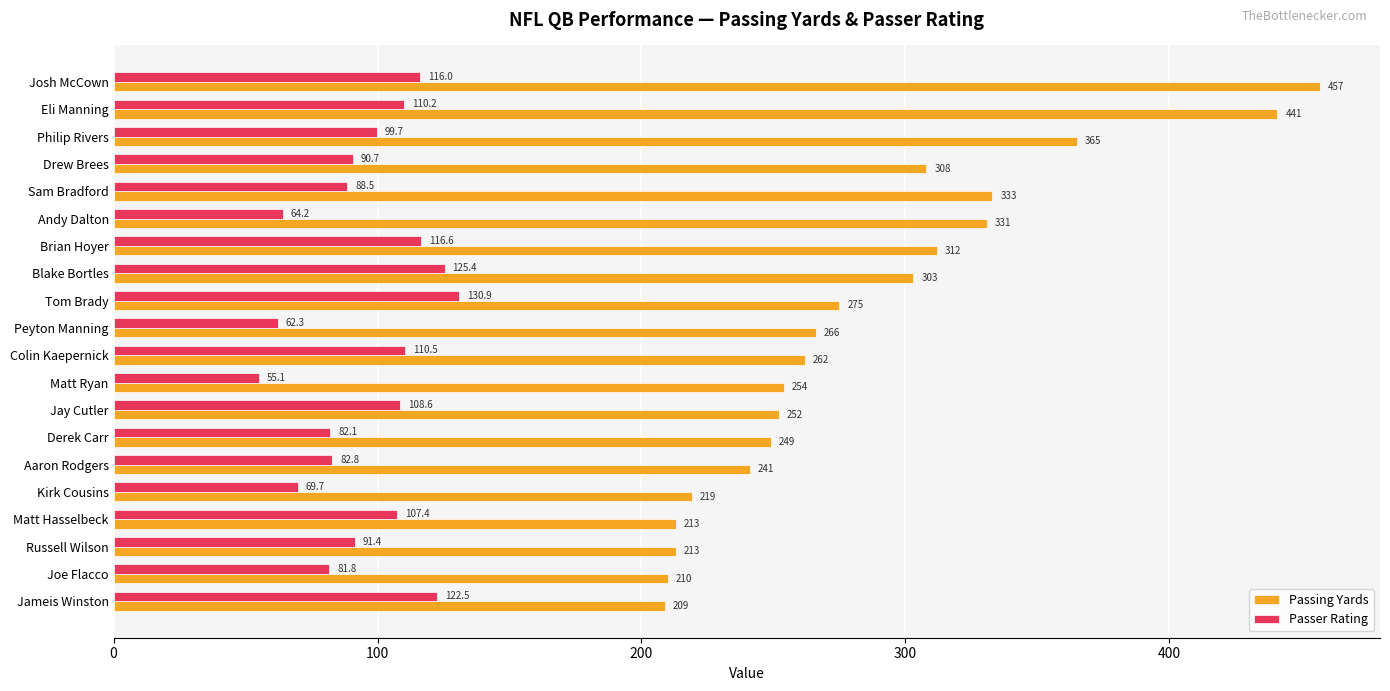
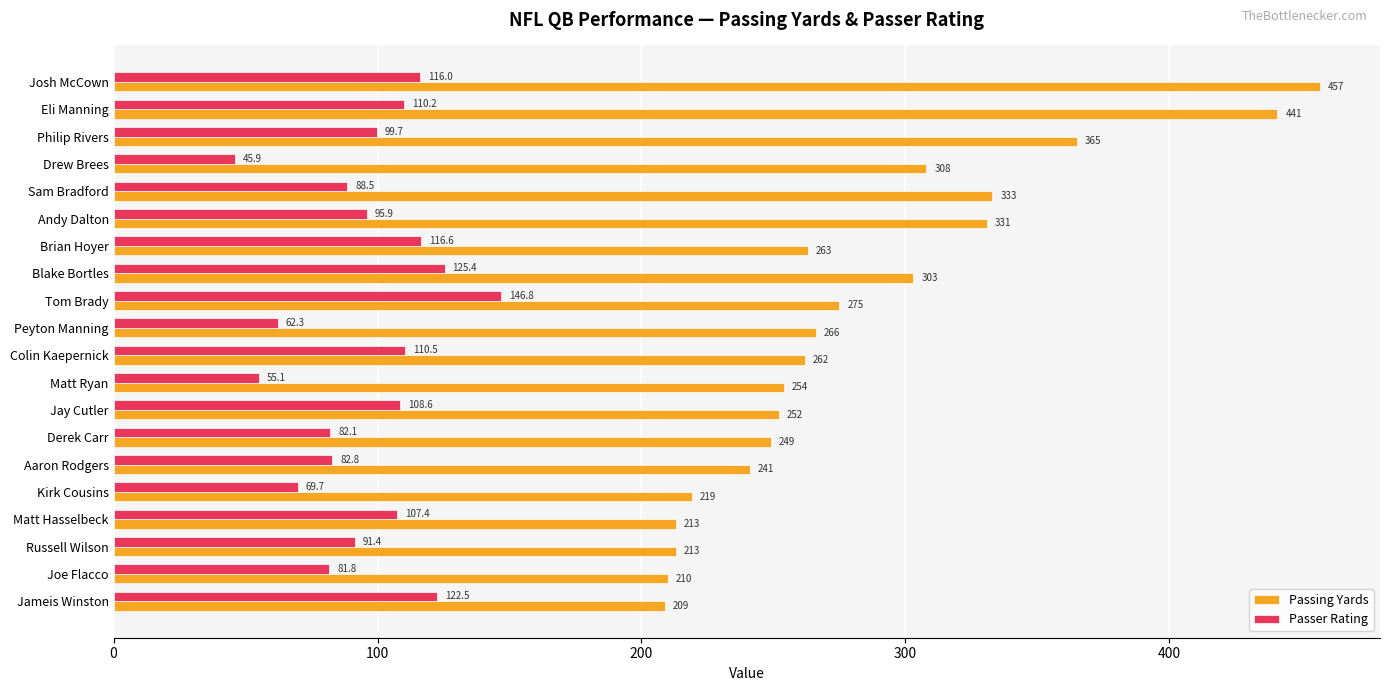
  {
    "Passing Yards": {
      "Josh McCown": 457,
      "Eli Manning": 441,
      "Philip Rivers": 365,
      "Drew Brees": 308,
      "Sam Bradford": 333,
      "Andy Dalton": 331,
-     "Brian Hoyer": 312,
+     "Brian Hoyer": 263,
      "Blake Bortles": 303,
      "Tom Brady": 275,
      "Peyton Manning": 266,
      "Colin Kaepernick": 262,
      "Matt Ryan": 254,
      "Jay Cutler": 252,
      "Derek Carr": 249,
      "Aaron Rodgers": 241,
      "Kirk Cousins": 219,
      "Matt Hasselbeck": 213,
      "Russell Wilson": 213,
      "Joe Flacco": 210,
      "Jameis Winston": 209
    },
    "Passer Rating": {
      "Josh McCown": 116.0,
      "Eli Manning": 110.2,
      "Philip Rivers": 99.7,
-     "Drew Brees": 90.7,
+     "Drew Brees": 45.9,
      "Sam Bradford": 88.5,
-     "Andy Dalton": 64.2,
+     "Andy Dalton": 95.9,
      "Brian Hoyer": 116.6,
      "Blake Bortles": 125.4,
-     "Tom Brady": 130.9,
+     "Tom Brady": 146.8,
      "Peyton Manning": 62.3,
      "Colin Kaepernick": 110.5,
      "Matt Ryan": 55.1,
      "Jay Cutler": 108.6,
      "Derek Carr": 82.1,
      "Aaron Rodgers": 82.8,
      "Kirk Cousins": 69.7,
      "Matt Hasselbeck": 107.4,
      "Russell Wilson": 91.4,
      "Joe Flacco": 81.8,
      "Jameis Winston": 122.5
    }
  }
